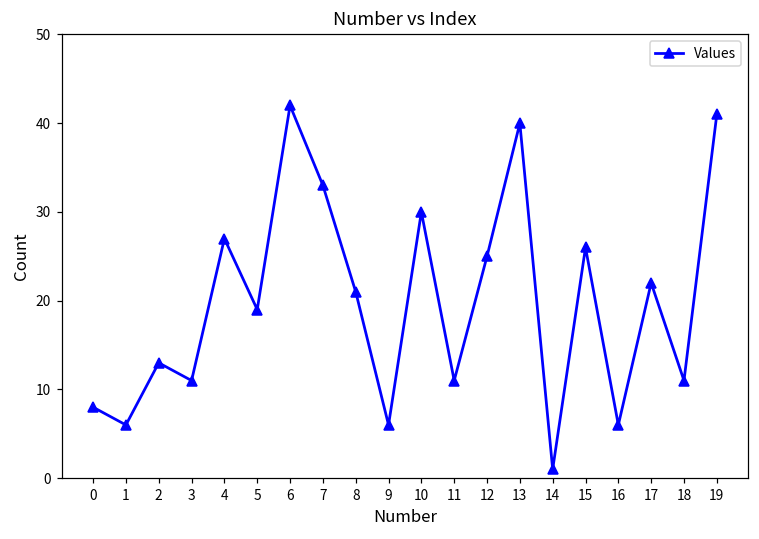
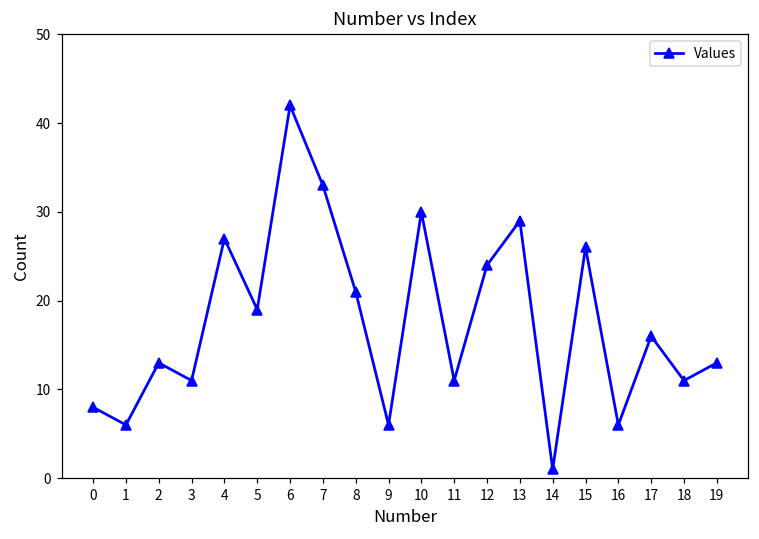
  {
    "0": 8,
    "1": 6,
    "2": 13,
    "3": 11,
    "4": 27,
    "5": 19,
    "6": 42,
    "7": 33,
    "8": 21,
    "9": 6,
    "10": 30,
    "11": 11,
-   "12": 25,
-   "13": 40,
+   "12": 24,
+   "13": 29,
    "14": 1,
    "15": 26,
    "16": 6,
-   "17": 22,
+   "17": 16,
    "18": 11,
-   "19": 41
+   "19": 13
  }
